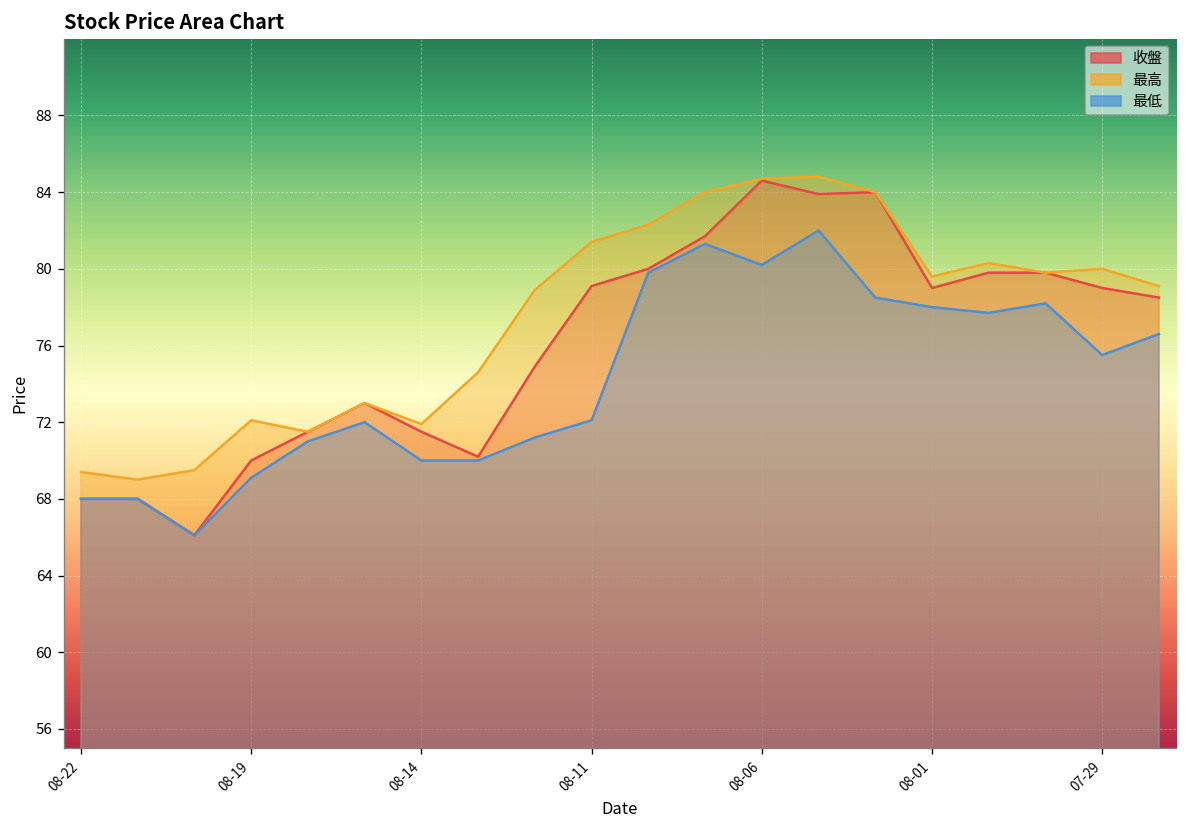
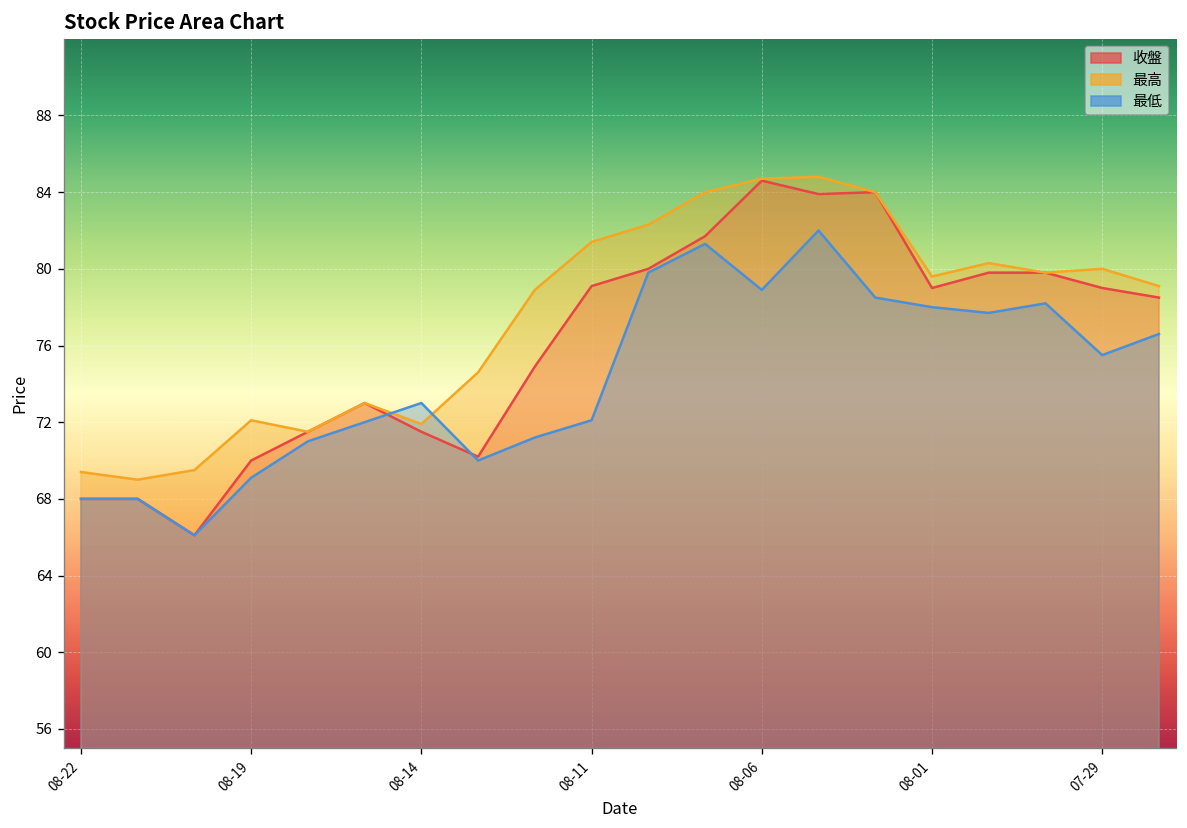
  {
    "最低": {
      "08-19": 69.1,
-     "08-14": 70,
+     "08-14": 73,
      "08-11": 72.1,
-     "08-06": 80.2,
+     "08-06": 78.9,
      "08-01": 78.0,
      "07-29": 75.5
    }
  }
